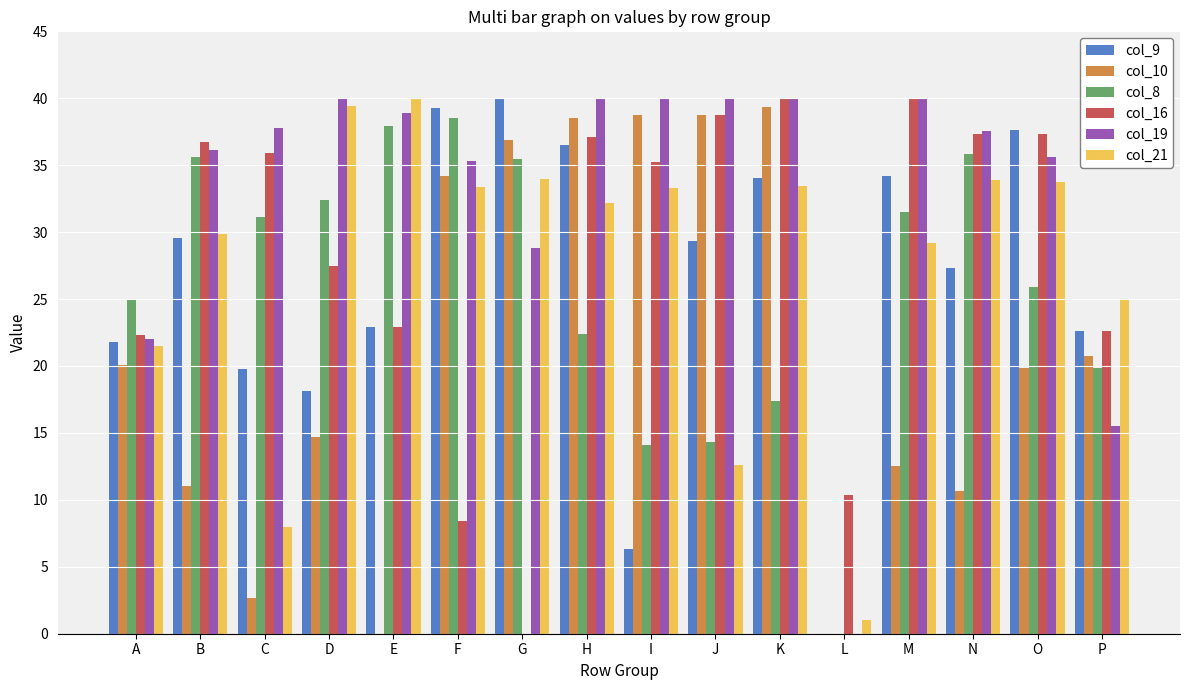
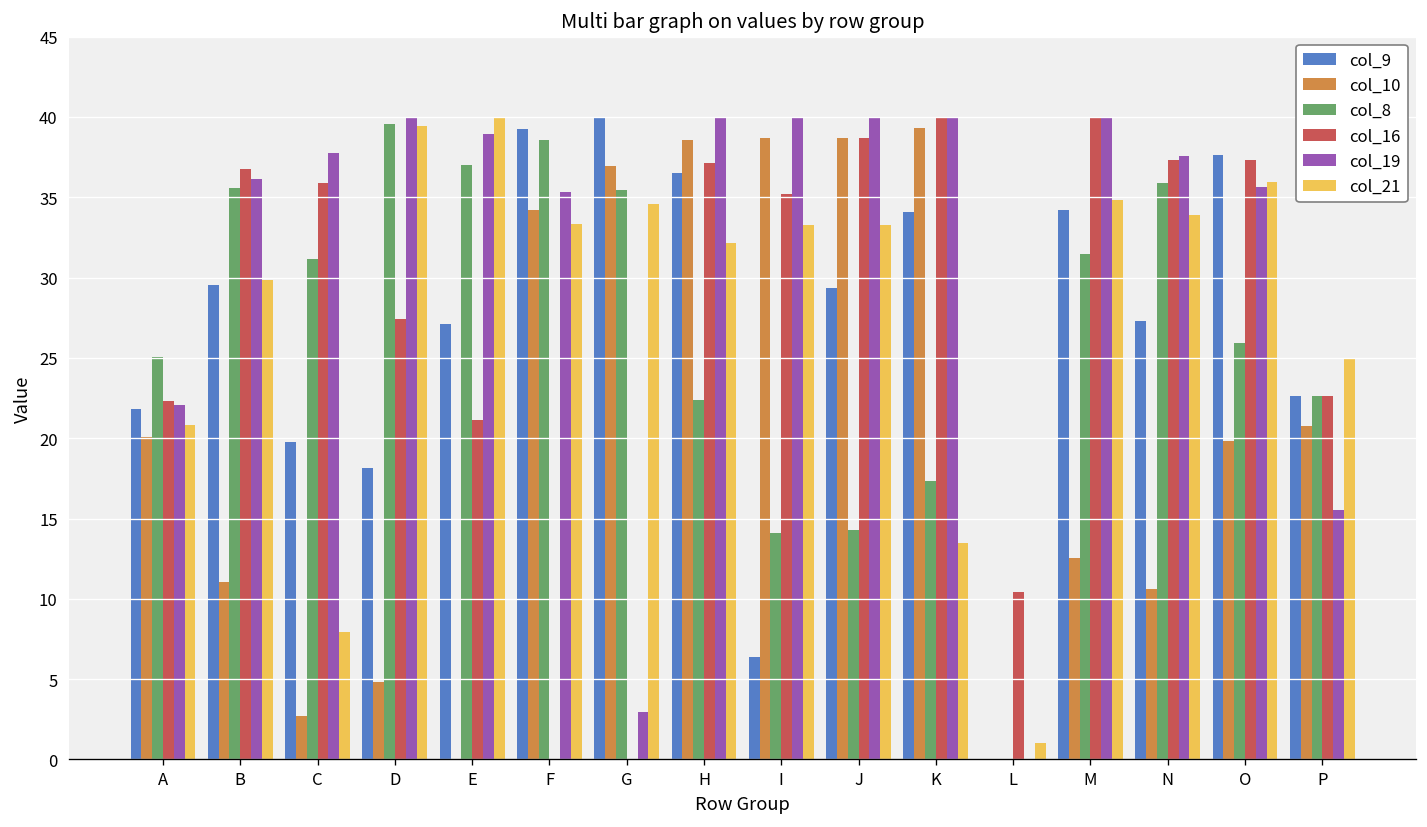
  {
    "col_9": {
      "A": 21.8,
      "B": 29.6,
      "C": 19.8,
      "D": 18.1,
-     "E": 22.9,
+     "E": 27.1,
      "F": 39.3,
      "G": 40.0,
      "H": 36.5,
      "I": 6.4,
      "J": 29.3,
      "K": 34.1,
      "L": 0.0,
      "M": 34.2,
      "N": 27.3,
      "O": 37.6,
      "P": 22.6
    },
    "col_10": {
      "A": 20.1,
      "B": 11.0,
      "C": 2.7,
-     "D": 14.7,
+     "D": 4.8,
      "E": 0.0,
      "F": 34.2,
      "G": 36.9,
      "H": 38.5,
      "I": 38.7,
      "J": 38.7,
      "K": 39.3,
      "L": 0.0,
      "M": 12.5,
      "N": 10.6,
      "O": 19.8,
      "P": 20.8
    },
    "col_8": {
      "A": 25.0,
      "B": 35.6,
      "C": 31.1,
-     "D": 32.4,
-     "E": 37.9,
+     "D": 39.5,
+     "E": 37.0,
      "F": 38.5,
      "G": 35.5,
      "H": 22.4,
      "I": 14.1,
      "J": 14.3,
      "K": 17.4,
      "L": 0.0,
      "M": 31.5,
      "N": 35.9,
      "O": 25.9,
-     "P": 19.8
+     "P": 22.6
    },
    "col_16": {
      "A": 22.3,
      "B": 36.7,
      "C": 35.9,
      "D": 27.5,
-     "E": 22.9,
-     "F": 8.4,
+     "E": 21.1,
+     "F": 0.0,
      "G": 0.0,
      "H": 37.1,
      "I": 35.2,
      "J": 38.7,
      "K": 40.0,
      "L": 10.4,
      "M": 40.0,
      "N": 37.3,
      "O": 37.3,
      "P": 22.6
    },
    "col_19": {
      "A": 22.0,
      "B": 36.1,
      "C": 37.8,
      "D": 40.0,
      "E": 38.9,
      "F": 35.3,
-     "G": 28.8,
+     "G": 2.9,
      "H": 40.0,
      "I": 40.0,
      "J": 40.0,
      "K": 40.0,
      "L": 0.0,
      "M": 40.0,
      "N": 37.6,
      "O": 35.6,
      "P": 15.5
    },
    "col_21": {
-     "A": 21.5,
+     "A": 20.8,
      "B": 29.9,
      "C": 8.0,
      "D": 39.4,
      "E": 40.0,
      "F": 33.4,
-     "G": 33.9,
+     "G": 34.6,
      "H": 32.2,
      "I": 33.3,
-     "J": 12.6,
-     "K": 33.4,
+     "J": 33.3,
+     "K": 13.4,
      "L": 1.0,
-     "M": 29.2,
+     "M": 34.8,
      "N": 33.9,
-     "O": 33.8,
+     "O": 35.9,
      "P": 25.0
    }
  }
